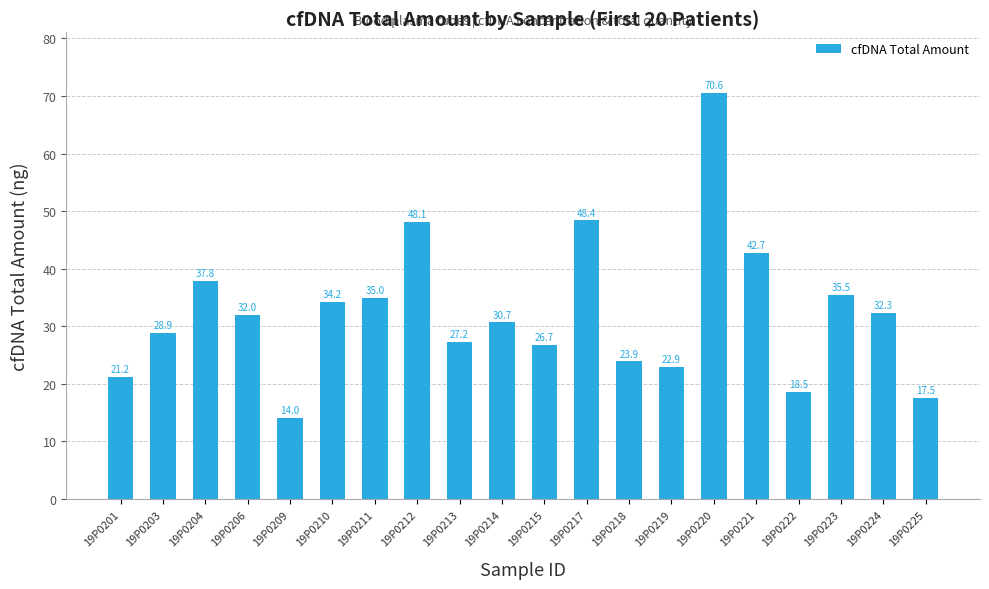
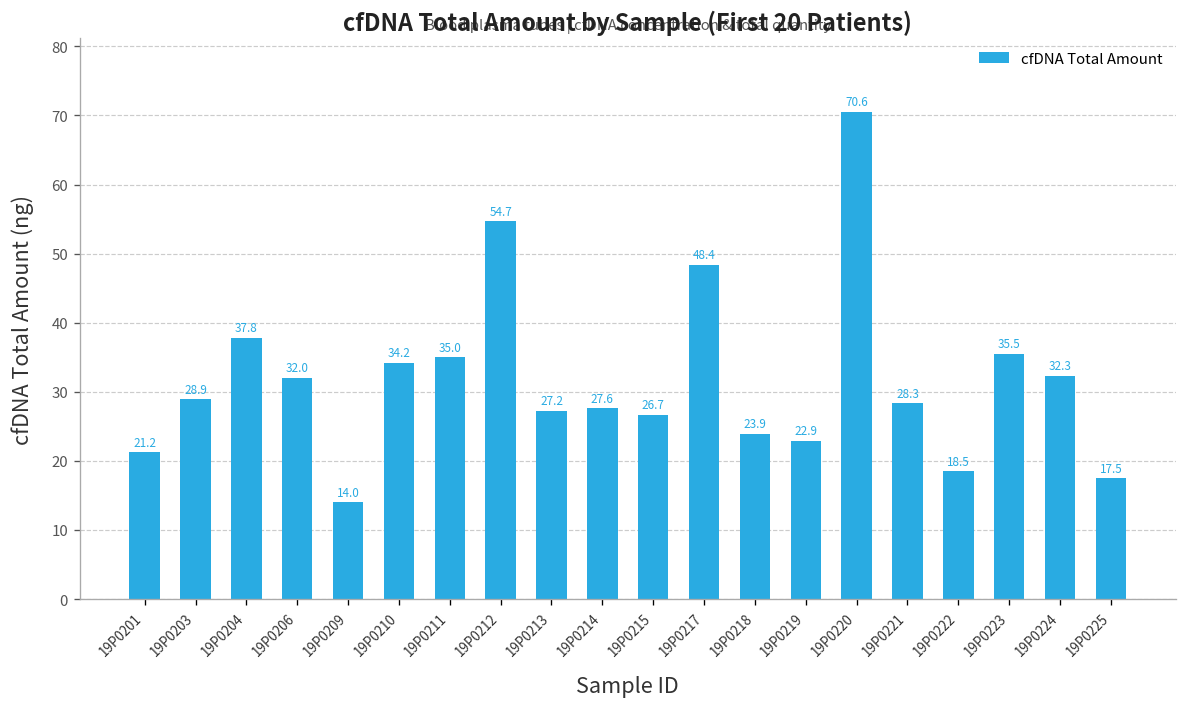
  {
    "19P0201": 21.2,
    "19P0203": 28.9,
    "19P0204": 37.8,
    "19P0206": 32.0,
    "19P0209": 14.0,
    "19P0210": 34.2,
    "19P0211": 35.0,
-   "19P0212": 48.1,
+   "19P0212": 54.7,
    "19P0213": 27.2,
-   "19P0214": 30.7,
+   "19P0214": 27.6,
    "19P0215": 26.7,
    "19P0217": 48.4,
    "19P0218": 23.9,
    "19P0219": 22.9,
    "19P0220": 70.6,
-   "19P0221": 42.7,
+   "19P0221": 28.3,
    "19P0222": 18.5,
    "19P0223": 35.5,
    "19P0224": 32.3,
    "19P0225": 17.5
  }
